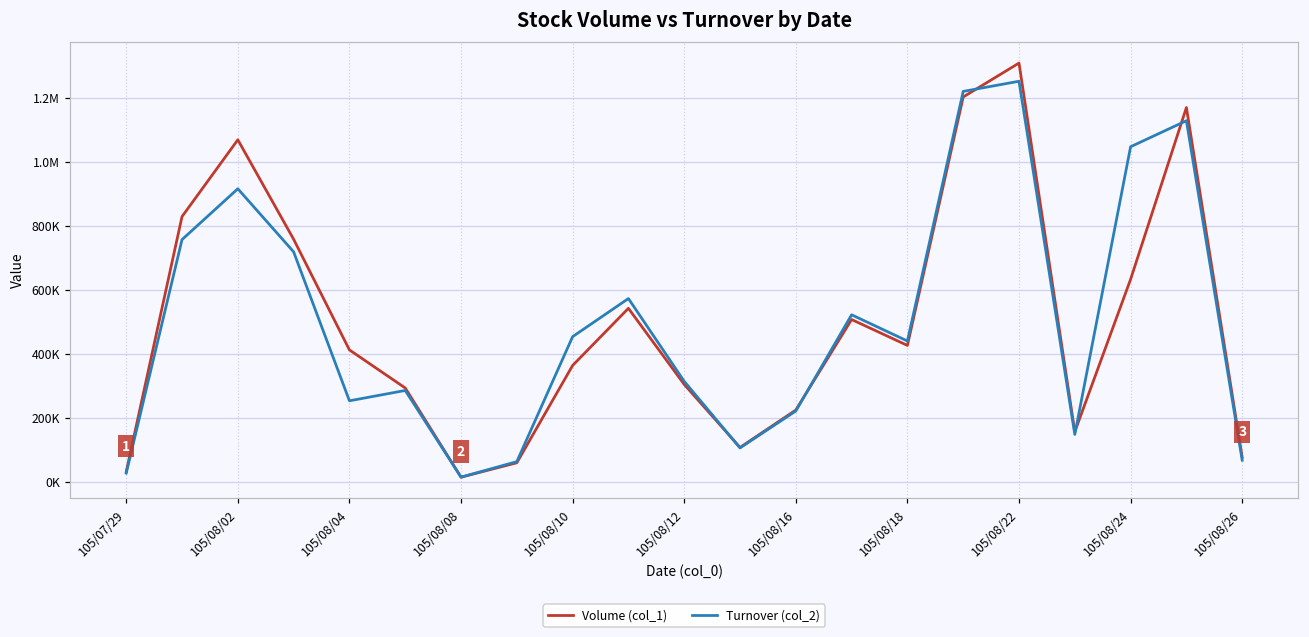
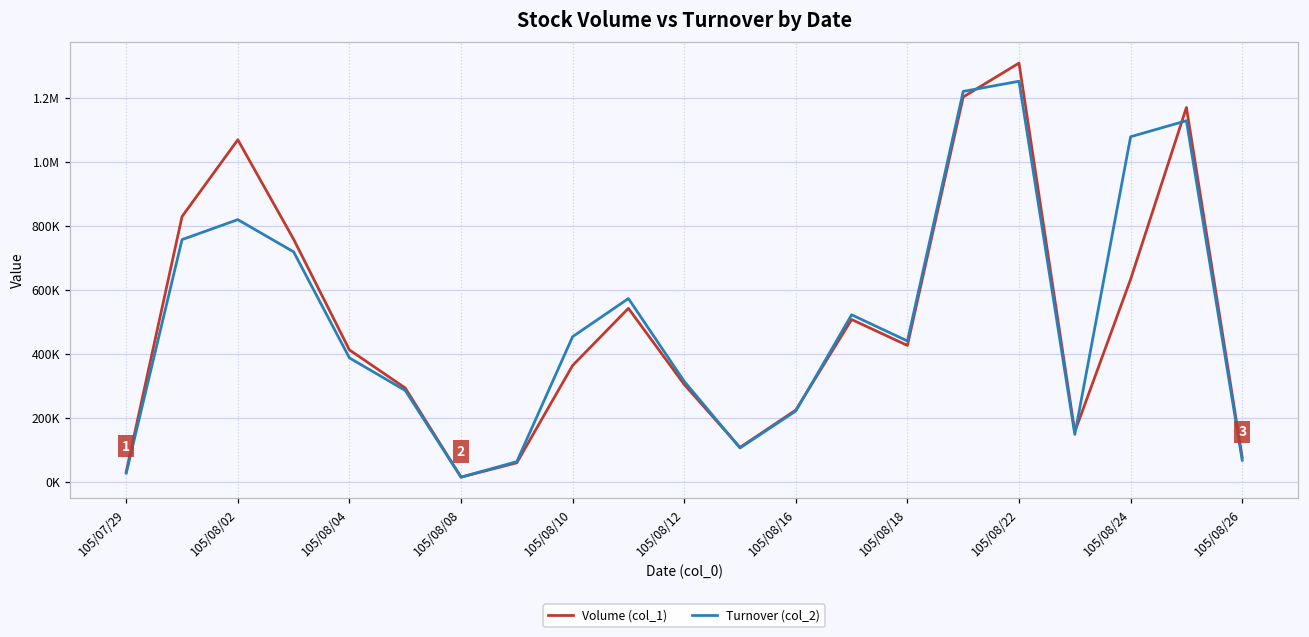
  {
    "Volume (col_1)": {
      "105/08/02": 1070000,
      "105/08/04": 410000,
      "105/08/10": 360000,
      "105/08/12": 300000,
      "105/08/18": 430000,
      "105/08/22": 1310000,
      "105/08/24": 630000
    },
    "Turnover (col_2)": {
-     "105/08/02": 920000,
-     "105/08/04": 250000,
+     "105/08/02": 820000,
+     "105/08/04": 390000,
      "105/08/10": 450000,
      "105/08/12": 310000,
      "105/08/18": 440000,
      "105/08/22": 1250000,
-     "105/08/24": 1050000,
+     "105/08/24": 1080000,
      "105/08/26": 70000
    }
  }
